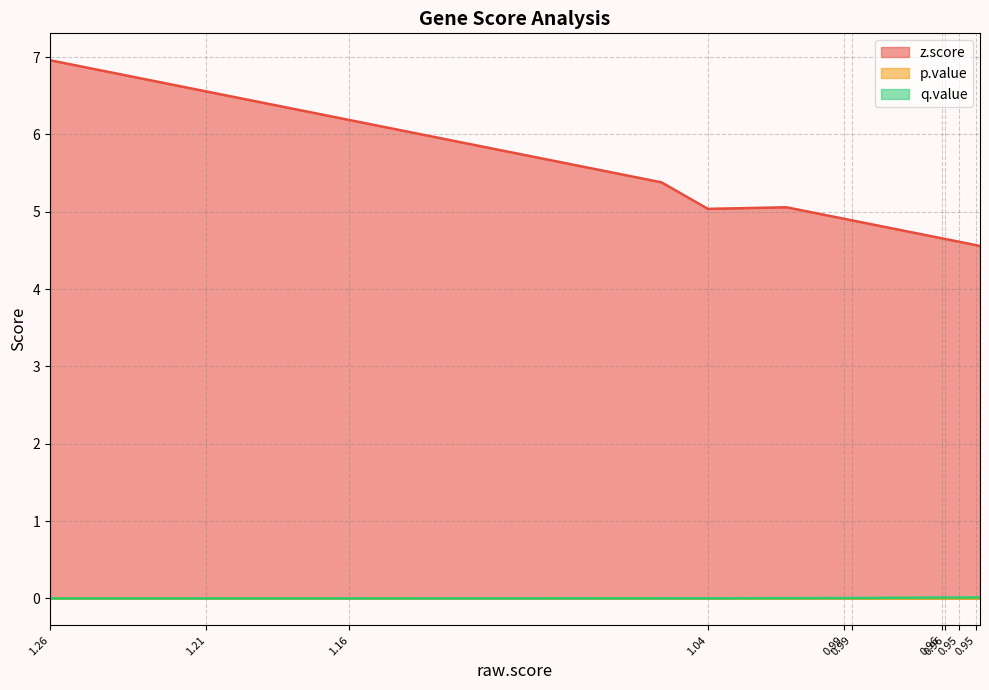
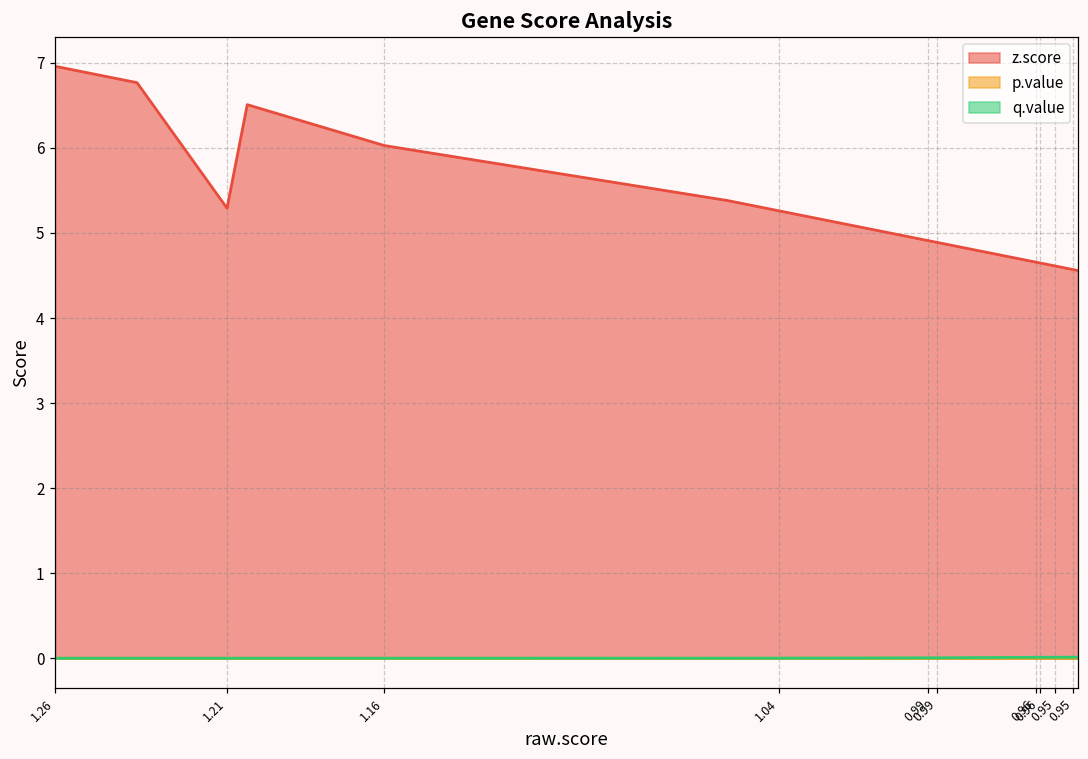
  {
    "z.score": {
      "1.26": 7.0,
-     "1.21": 6.6,
-     "1.16": 6.2,
-     "1.04": 5.0
+     "1.21": 5.3,
+     "1.16": 6.0,
+     "1.04": 5.3
    },
    "q.value": {
      "1.26": 0.0,
      "1.21": 0.0,
      "1.16": 0.0,
      "1.04": 0.0
    }
  }
